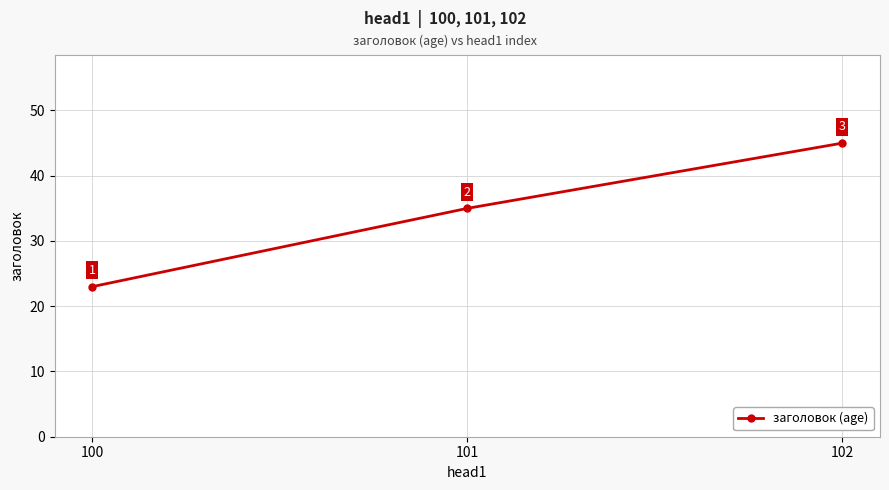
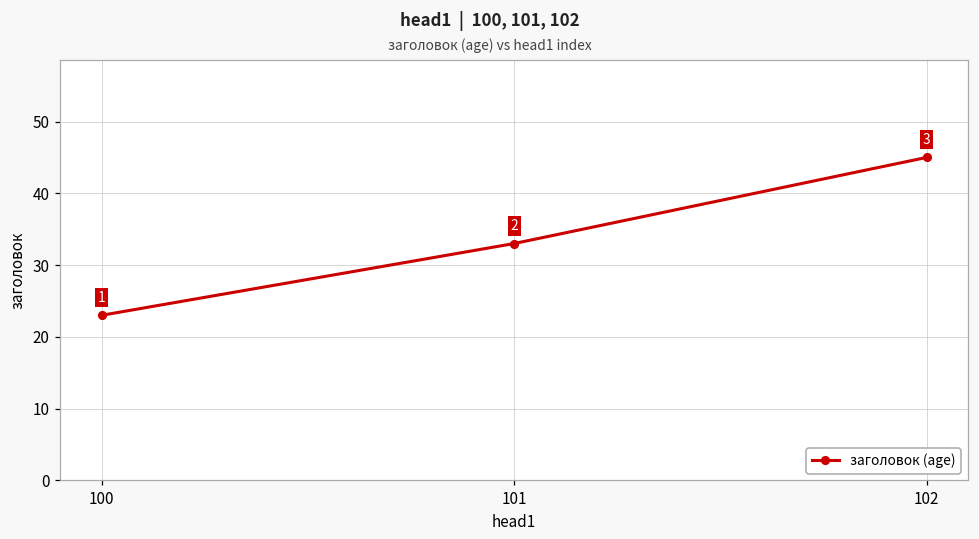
  {
-   "101": 35
+   "101": 33
  }
